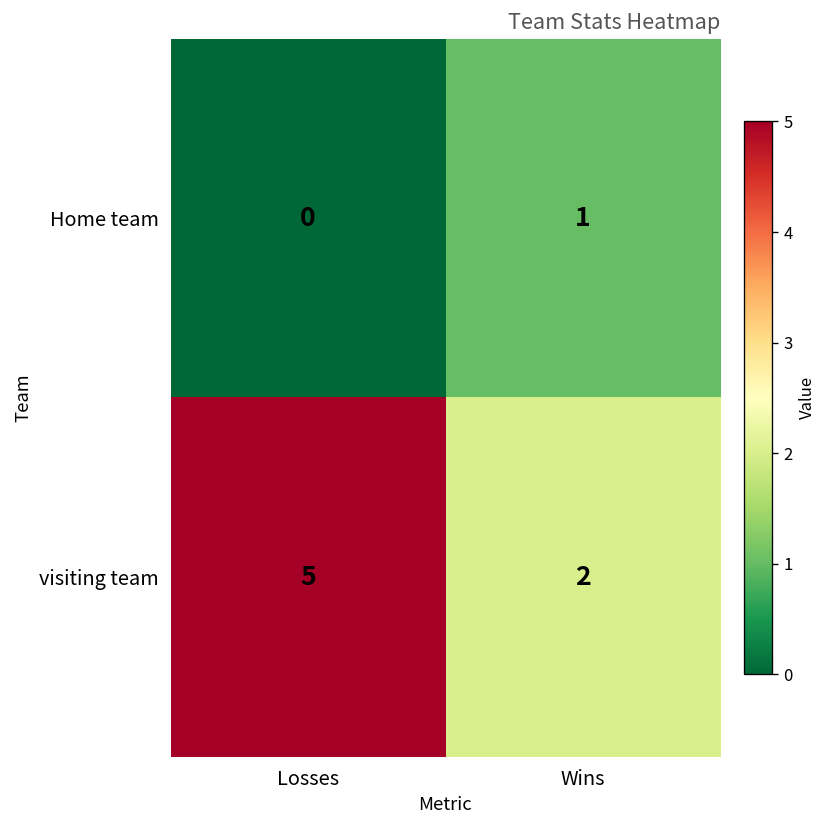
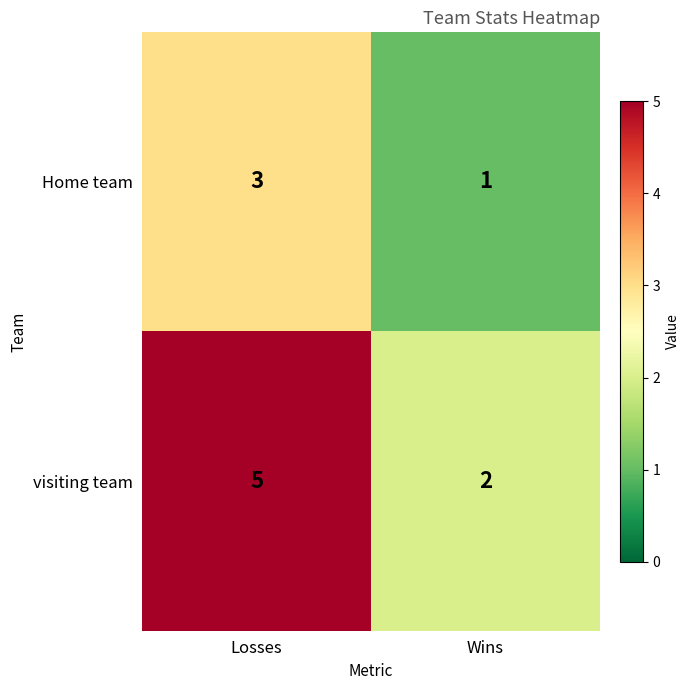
  {
    "Home team": {
-     "Losses": 0,
+     "Losses": 3,
      "Wins": 1
    },
    "visiting team": {
      "Losses": 5,
      "Wins": 2
    }
  }
